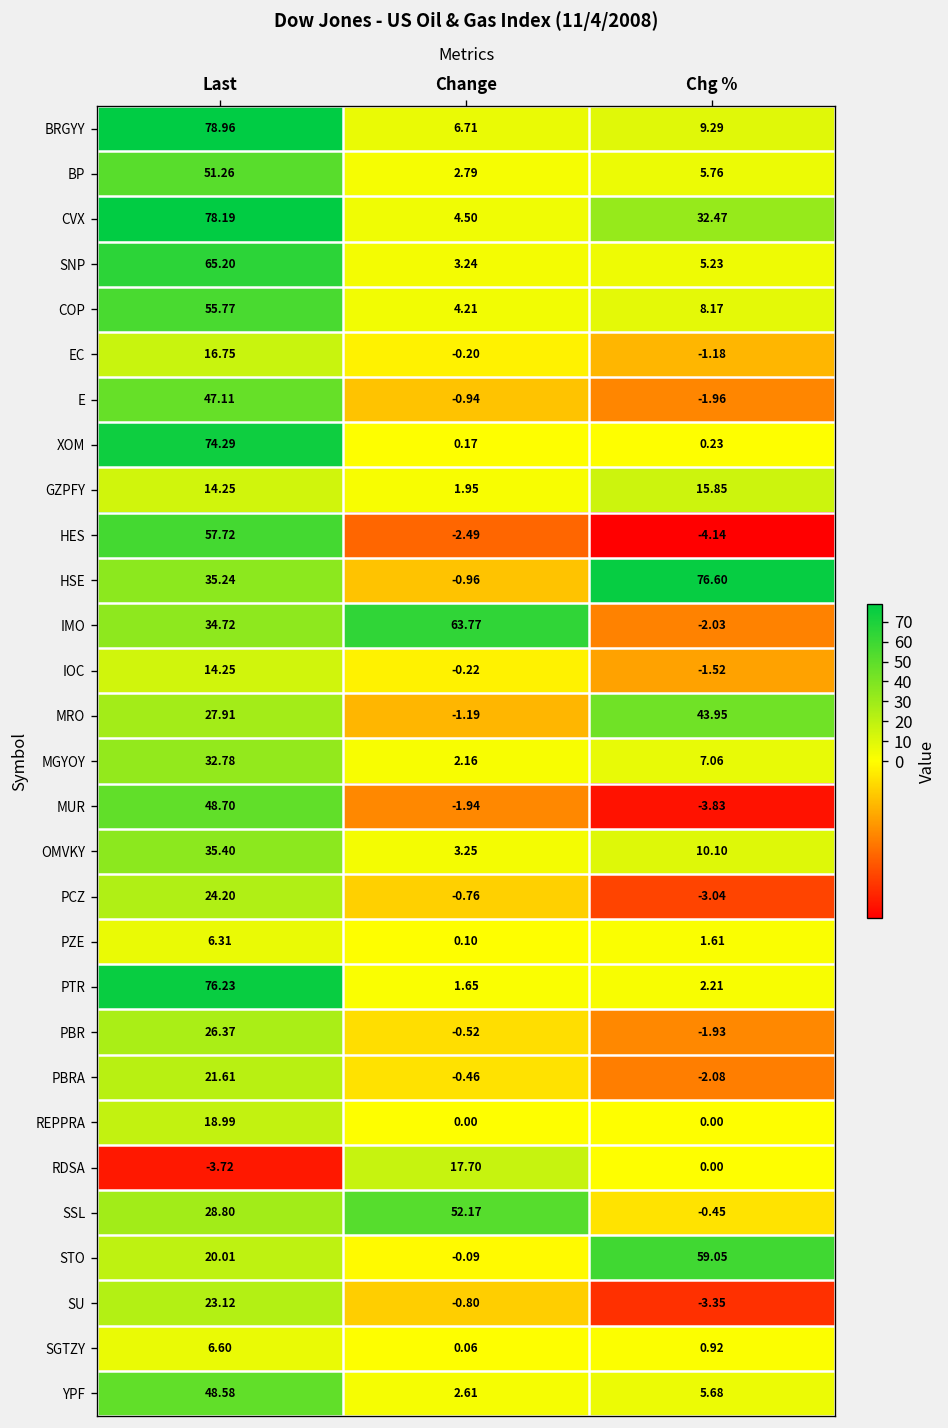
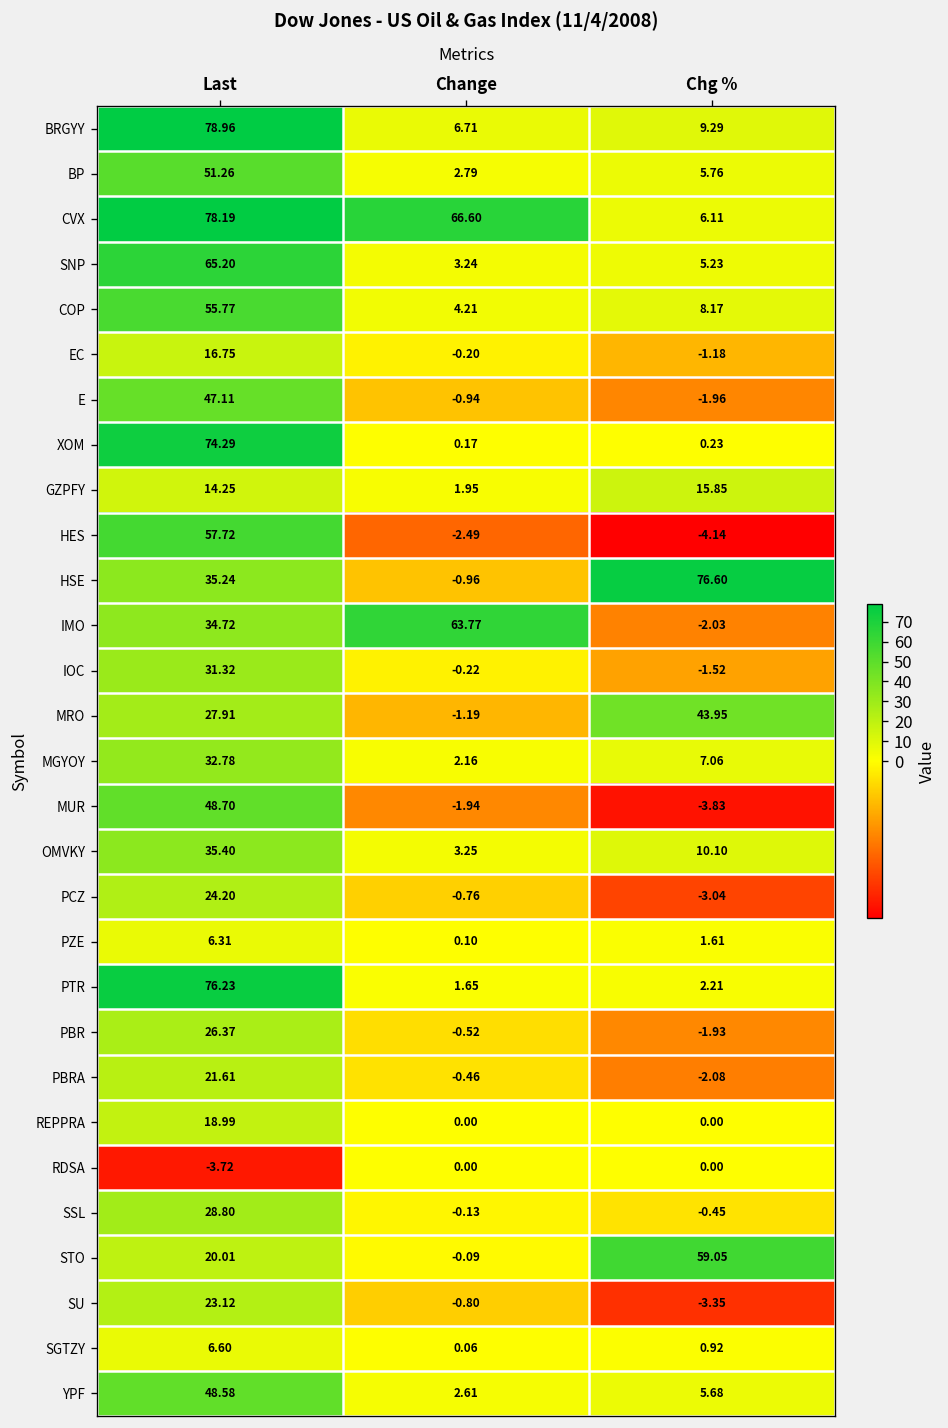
  {
    "BRGYY": {
      "Last": 78.96,
      "Change": 6.71,
      "Chg %": 9.29
    },
    "BP": {
      "Last": 51.26,
      "Change": 2.79,
      "Chg %": 5.76
    },
    "CVX": {
      "Last": 78.19,
-     "Change": 4.50,
-     "Chg %": 32.47
+     "Change": 66.60,
+     "Chg %": 6.11
    },
    "SNP": {
      "Last": 65.20,
      "Change": 3.24,
      "Chg %": 5.23
    },
    "COP": {
      "Last": 55.77,
      "Change": 4.21,
      "Chg %": 8.17
    },
    "EC": {
      "Last": 16.75,
      "Change": -0.20,
      "Chg %": -1.18
    },
    "E": {
      "Last": 47.11,
      "Change": -0.94,
      "Chg %": -1.96
    },
    "XOM": {
      "Last": 74.29,
      "Change": 0.17,
      "Chg %": 0.23
    },
    "GZPFY": {
      "Last": 14.25,
      "Change": 1.95,
      "Chg %": 15.85
    },
    "HES": {
      "Last": 57.72,
      "Change": -2.49,
      "Chg %": -4.14
    },
    "HSE": {
      "Last": 35.24,
      "Change": -0.96,
      "Chg %": 76.60
    },
    "IMO": {
      "Last": 34.72,
      "Change": 63.77,
      "Chg %": -2.03
    },
    "IOC": {
-     "Last": 14.25,
+     "Last": 31.32,
      "Change": -0.22,
      "Chg %": -1.52
    },
    "MRO": {
      "Last": 27.91,
      "Change": -1.19,
      "Chg %": 43.95
    },
    "MGYOY": {
      "Last": 32.78,
      "Change": 2.16,
      "Chg %": 7.06
    },
    "MUR": {
      "Last": 48.70,
      "Change": -1.94,
      "Chg %": -3.83
    },
    "OMVKY": {
      "Last": 35.40,
      "Change": 3.25,
      "Chg %": 10.10
    },
    "PCZ": {
      "Last": 24.20,
      "Change": -0.76,
      "Chg %": -3.04
    },
    "PZE": {
      "Last": 6.31,
      "Change": 0.10,
      "Chg %": 1.61
    },
    "PTR": {
      "Last": 76.23,
      "Change": 1.65,
      "Chg %": 2.21
    },
    "PBR": {
      "Last": 26.37,
      "Change": -0.52,
      "Chg %": -1.93
    },
    "PBRA": {
      "Last": 21.61,
      "Change": -0.46,
      "Chg %": -2.08
    },
    "REPPRA": {
      "Last": 18.99,
      "Change": 0.00,
      "Chg %": 0.00
    },
    "RDSA": {
      "Last": -3.72,
-     "Change": 17.70,
+     "Change": 0.00,
      "Chg %": 0.00
    },
    "SSL": {
      "Last": 28.80,
-     "Change": 52.17,
+     "Change": -0.13,
      "Chg %": -0.45
    },
    "STO": {
      "Last": 20.01,
      "Change": -0.09,
      "Chg %": 59.05
    },
    "SU": {
      "Last": 23.12,
      "Change": -0.80,
      "Chg %": -3.35
    },
    "SGTZY": {
      "Last": 6.60,
      "Change": 0.06,
      "Chg %": 0.92
    },
    "YPF": {
      "Last": 48.58,
      "Change": 2.61,
      "Chg %": 5.68
    }
  }
